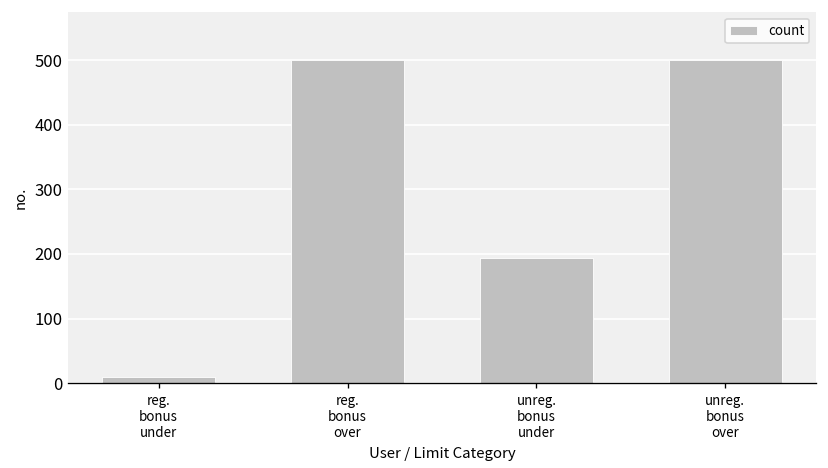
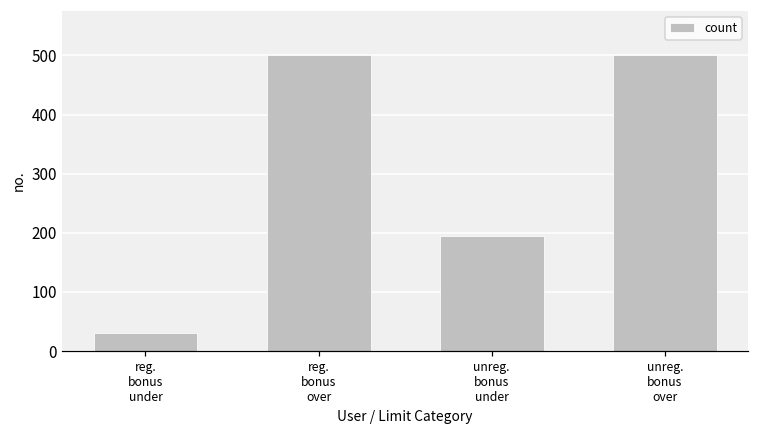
  {
-   "reg. bonus under": 10,
+   "reg. bonus under": 30,
    "reg. bonus over": 500,
    "unreg. bonus under": 190,
    "unreg. bonus over": 500
  }
